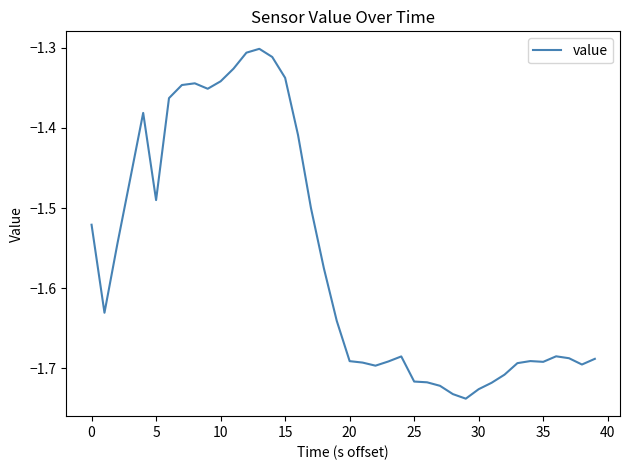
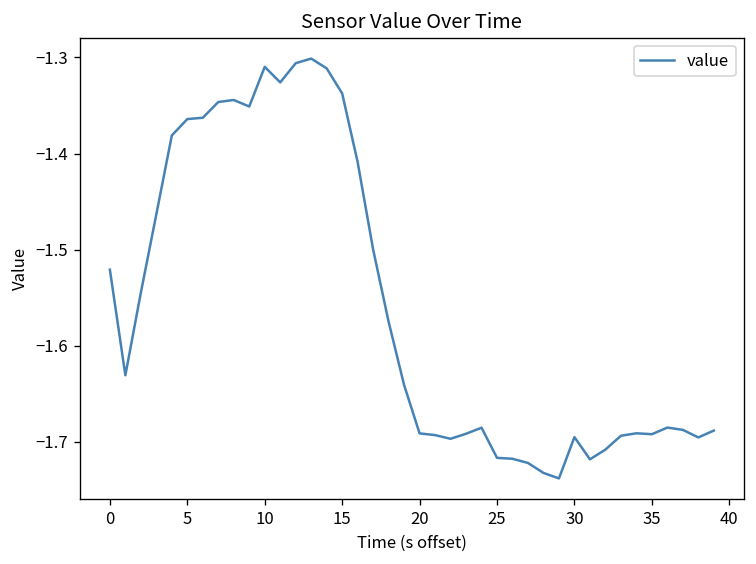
  {
    "0": -1.52,
-   "5": -1.49,
-   "10": -1.34,
+   "5": -1.36,
+   "10": -1.31,
    "15": -1.34,
    "20": -1.69,
    "25": -1.72,
-   "30": -1.73,
+   "30": -1.70,
    "35": -1.69
  }
